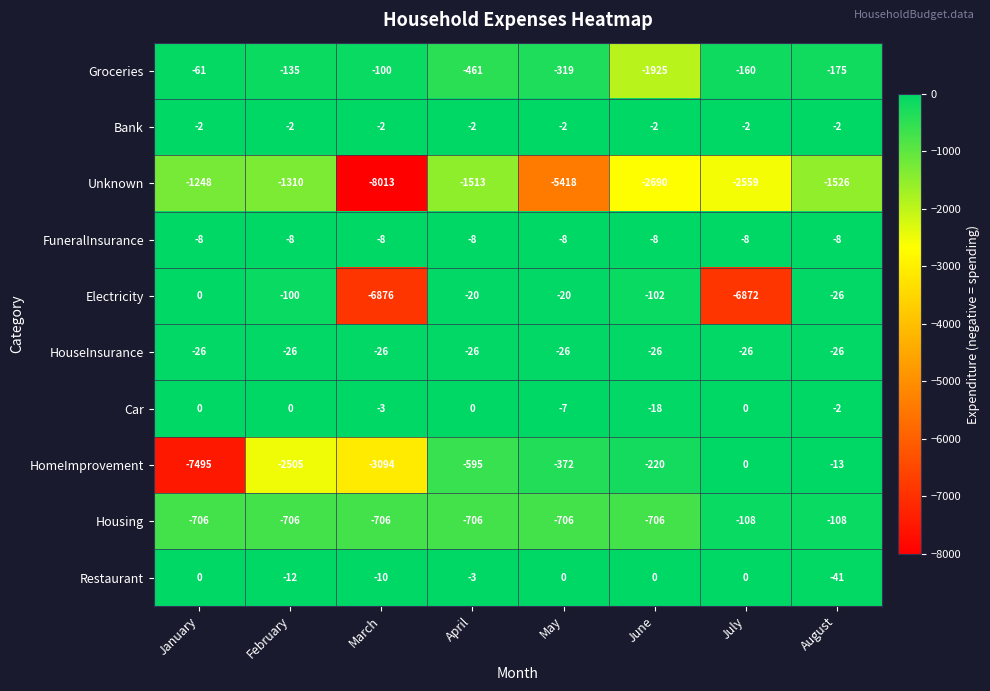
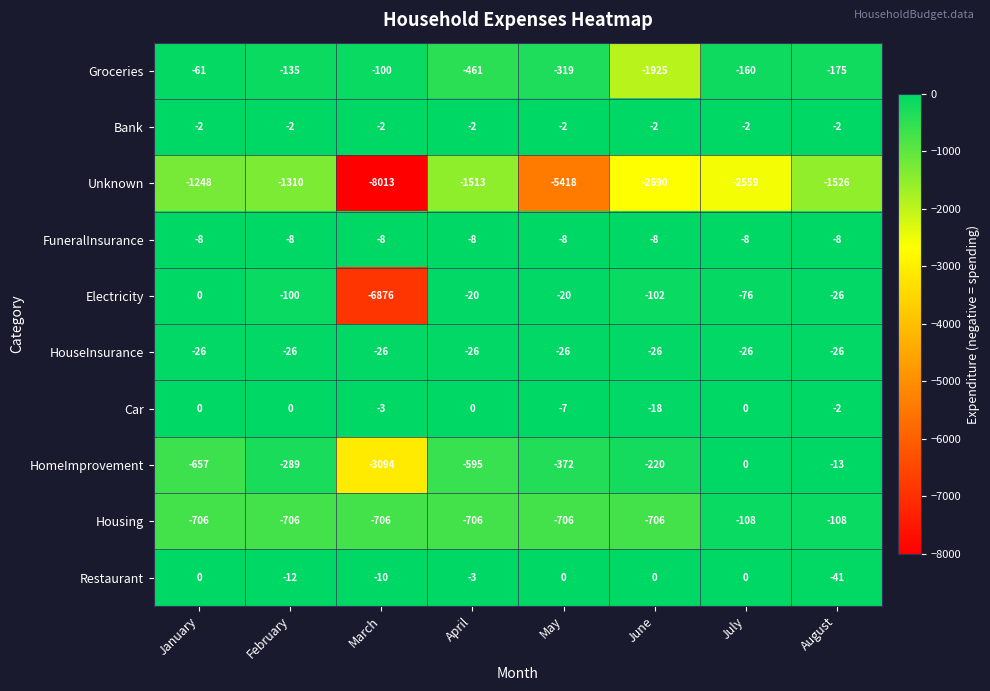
  {
    "Groceries": {
      "January": -61,
      "February": -135,
      "March": -100,
      "April": -461,
      "May": -319,
      "June": -1925,
      "July": -160,
      "August": -175
    },
    "Bank": {
      "January": -2,
      "February": -2,
      "March": -2,
      "April": -2,
      "May": -2,
      "June": -2,
      "July": -2,
      "August": -2
    },
    "Unknown": {
      "January": -1248,
      "February": -1310,
      "March": -8013,
      "April": -1513,
      "May": -5418,
      "June": -2690,
      "July": -2559,
      "August": -1526
    },
    "FuneralInsurance": {
      "January": -8,
      "February": -8,
      "March": -8,
      "April": -8,
      "May": -8,
      "June": -8,
      "July": -8,
      "August": -8
    },
    "Electricity": {
      "January": 0,
      "February": -100,
      "March": -6876,
      "April": -20,
      "May": -20,
      "June": -102,
-     "July": -6872,
+     "July": -76,
      "August": -26
    },
    "HouseInsurance": {
      "January": -26,
      "February": -26,
      "March": -26,
      "April": -26,
      "May": -26,
      "June": -26,
      "July": -26,
      "August": -26
    },
    "Car": {
      "January": 0,
      "February": 0,
      "March": -3,
      "April": 0,
      "May": -7,
      "June": -18,
      "July": 0,
      "August": -2
    },
    "HomeImprovement": {
-     "January": -7495,
-     "February": -2505,
+     "January": -657,
+     "February": -289,
      "March": -3094,
      "April": -595,
      "May": -372,
      "June": -220,
      "July": 0,
      "August": -13
    },
    "Housing": {
      "January": -706,
      "February": -706,
      "March": -706,
      "April": -706,
      "May": -706,
      "June": -706,
      "July": -108,
      "August": -108
    },
    "Restaurant": {
      "January": 0,
      "February": -12,
      "March": -10,
      "April": -3,
      "May": 0,
      "June": 0,
      "July": 0,
      "August": -41
    }
  }
